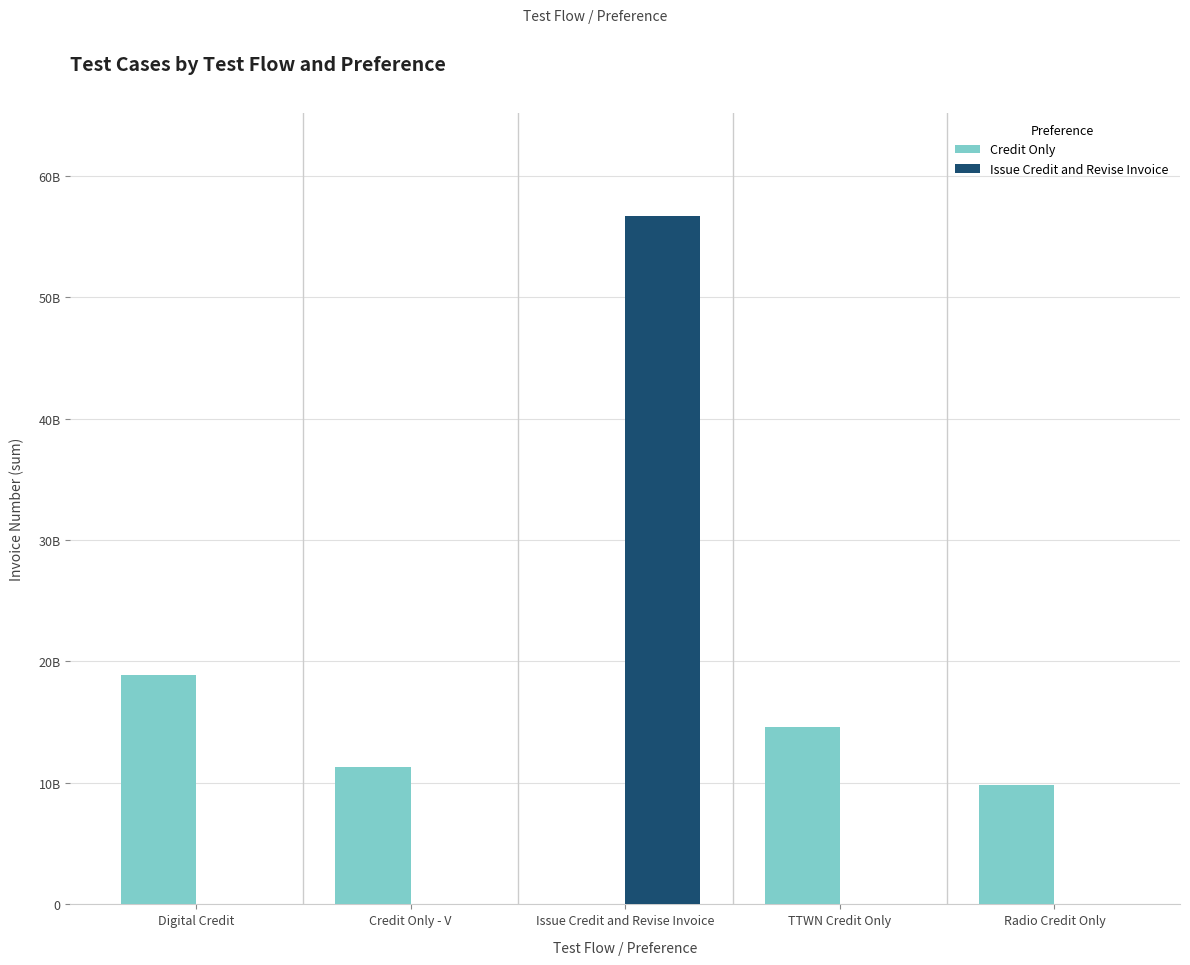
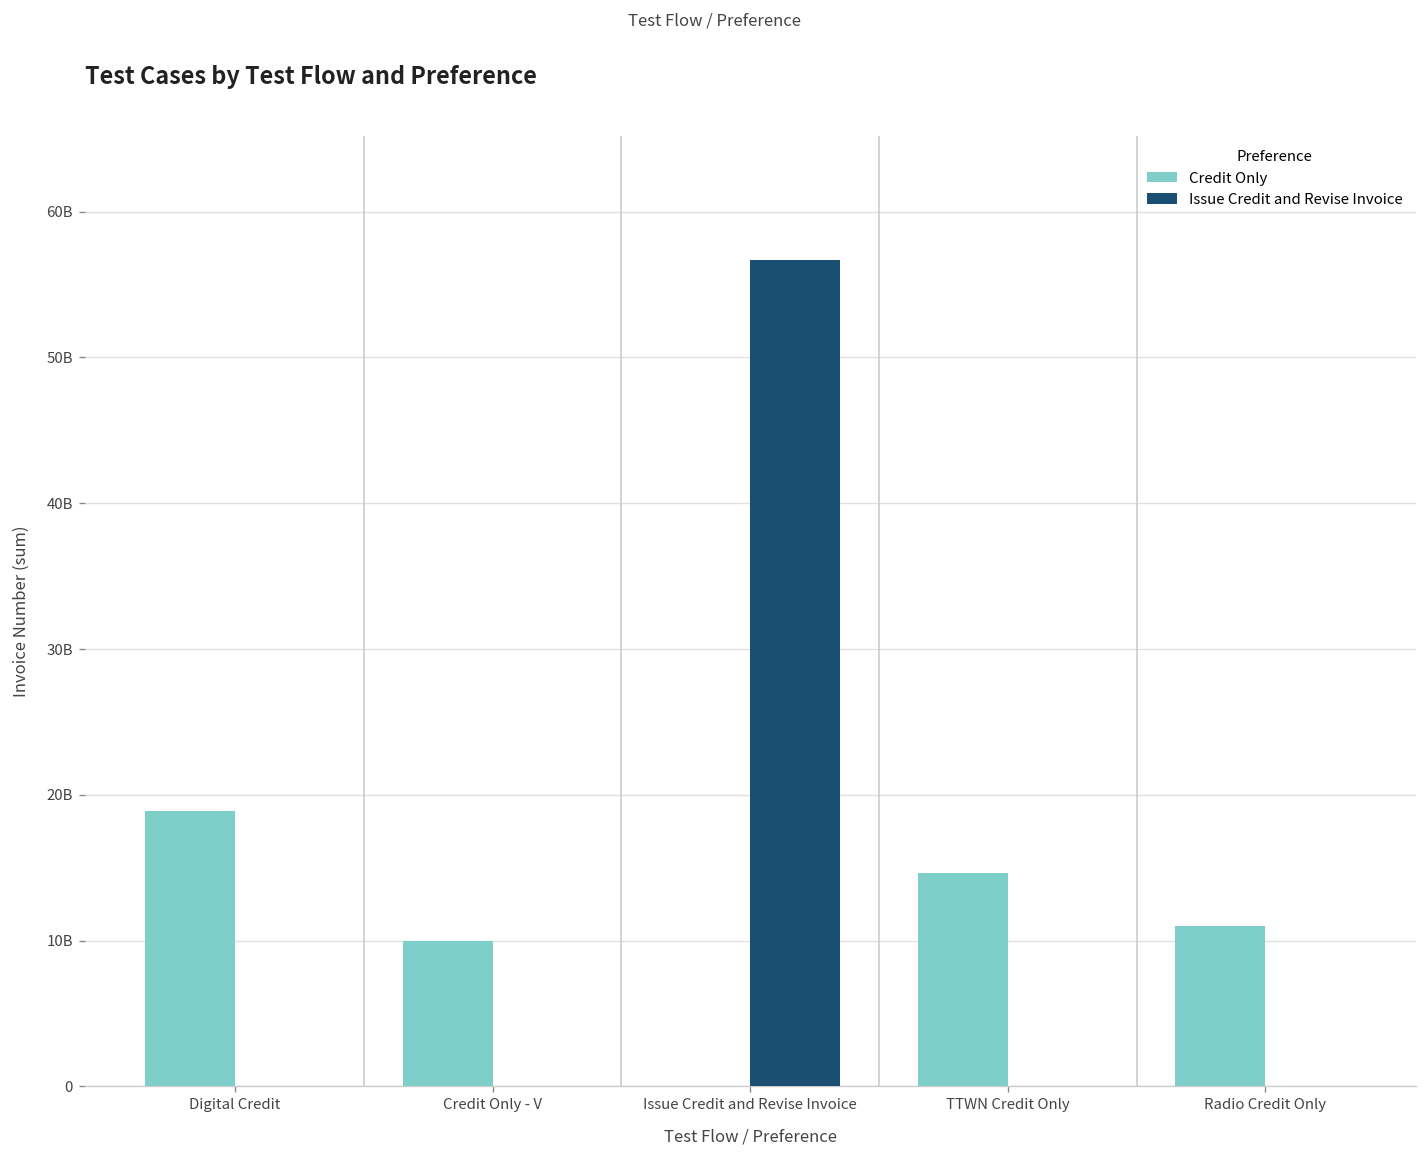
  {
    "Credit Only": {
      "Digital Credit": 18900000000,
-     "Credit Only - V": 11300000000,
+     "Credit Only - V": 10000000000,
      "Issue Credit and Revise Invoice": 0,
      "TTWN Credit Only": 14600000000,
-     "Radio Credit Only": 9800000000
+     "Radio Credit Only": 11000000000
    },
    "Issue Credit and Revise Invoice": {
      "Digital Credit": 0,
      "Credit Only - V": 0,
      "Issue Credit and Revise Invoice": 56700000000,
      "TTWN Credit Only": 0,
      "Radio Credit Only": 0
    }
  }
